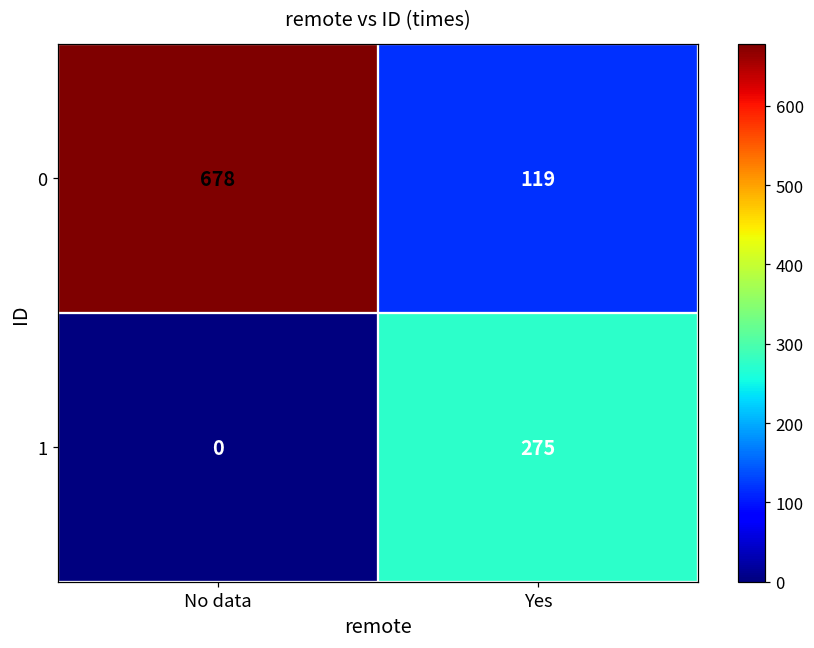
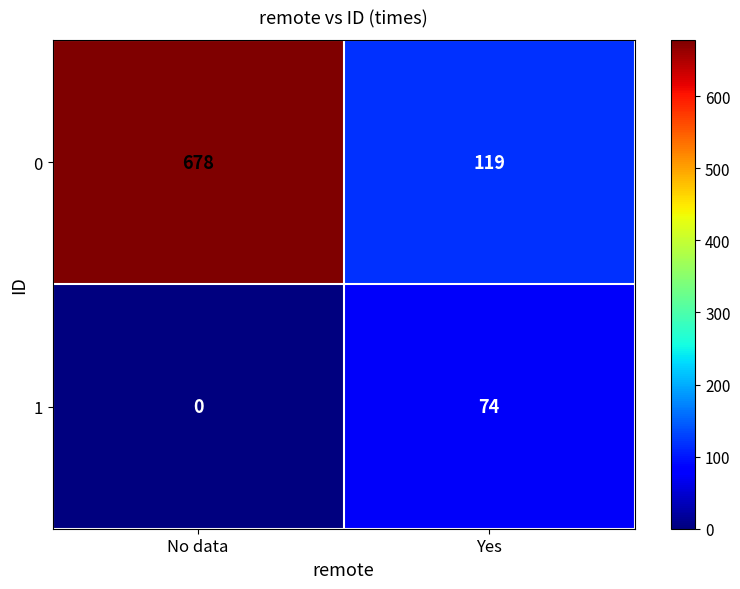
  {
    "0": {
      "No data": 678,
      "Yes": 119
    },
    "1": {
      "No data": 0,
-     "Yes": 275
+     "Yes": 74
    }
  }
